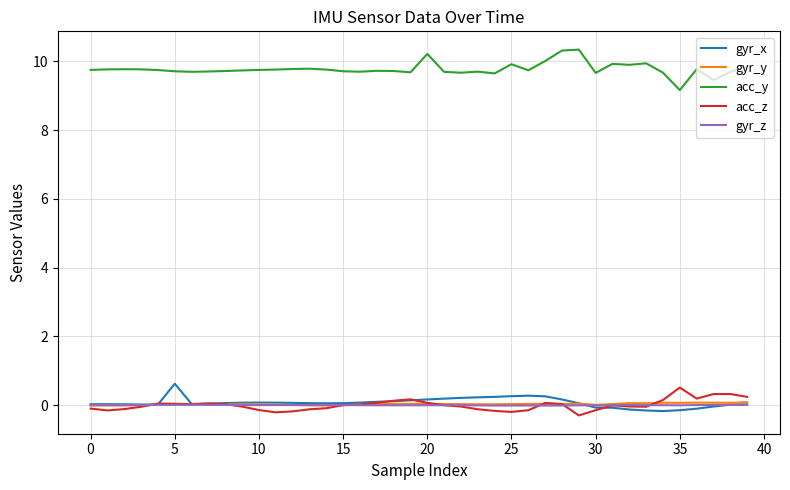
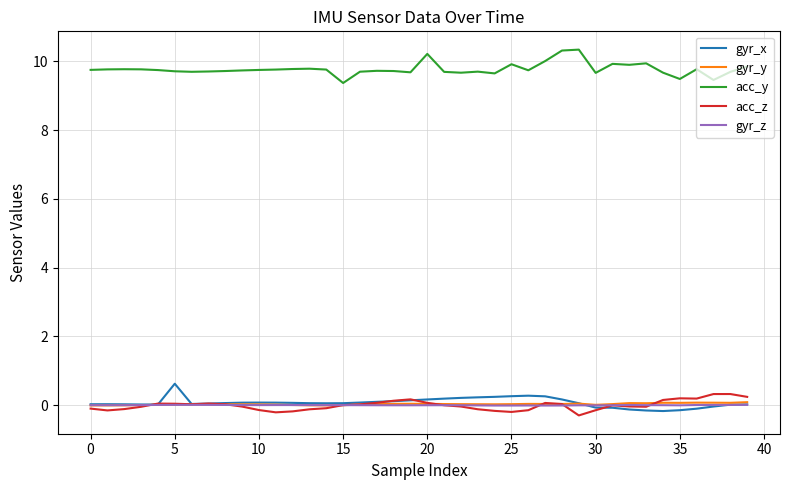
  {
    "gyr_x": {
      "5": 0.6,
      "20": 0.2,
      "25": 0.3,
      "35": -0.1
    },
    "acc_y": {
      "0": 9.8,
      "5": 9.7,
      "10": 9.7,
-     "15": 9.7,
+     "15": 9.4,
      "20": 10.2,
      "25": 9.9,
      "30": 9.7,
-     "35": 9.2
+     "35": 9.5
    },
    "acc_z": {
      "0": -0.1,
      "10": -0.1,
      "25": -0.2,
      "30": -0.1,
-     "35": 0.5
+     "35": 0.2
    }
  }
